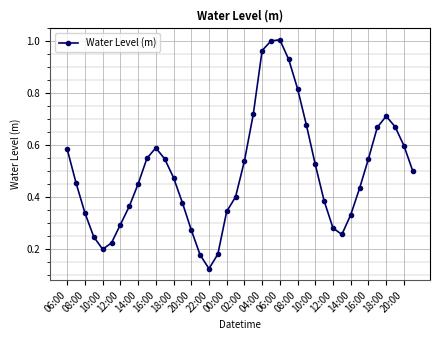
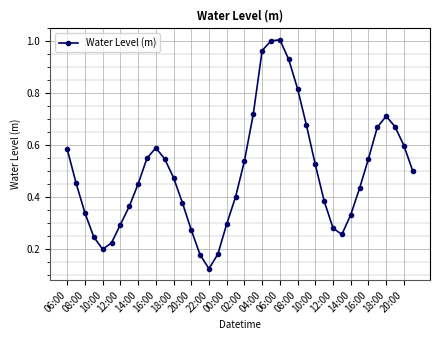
  {
    "22:00": 0.12,
-   "00:00": 0.35,
+   "00:00": 0.30,
    "02:00": 0.54,
    "04:00": 0.96
  }
